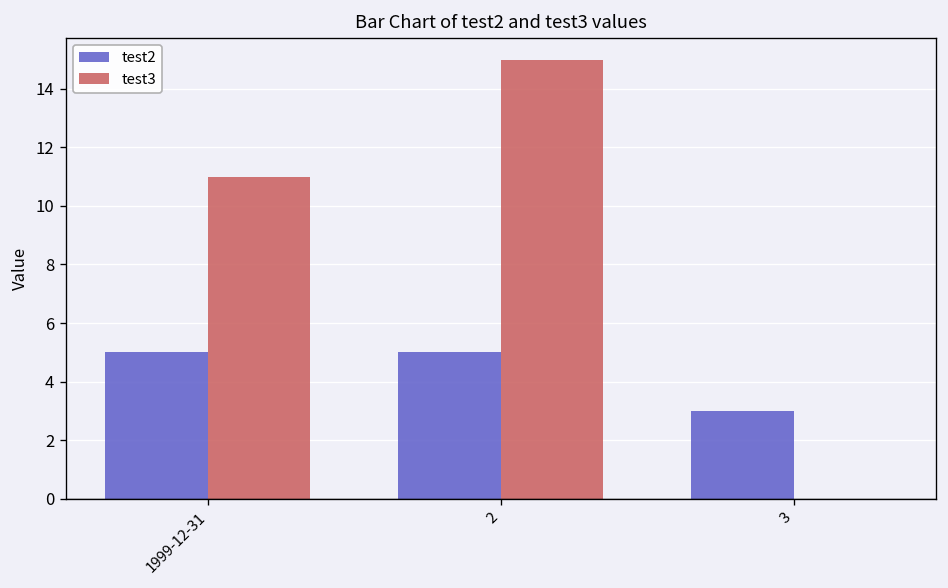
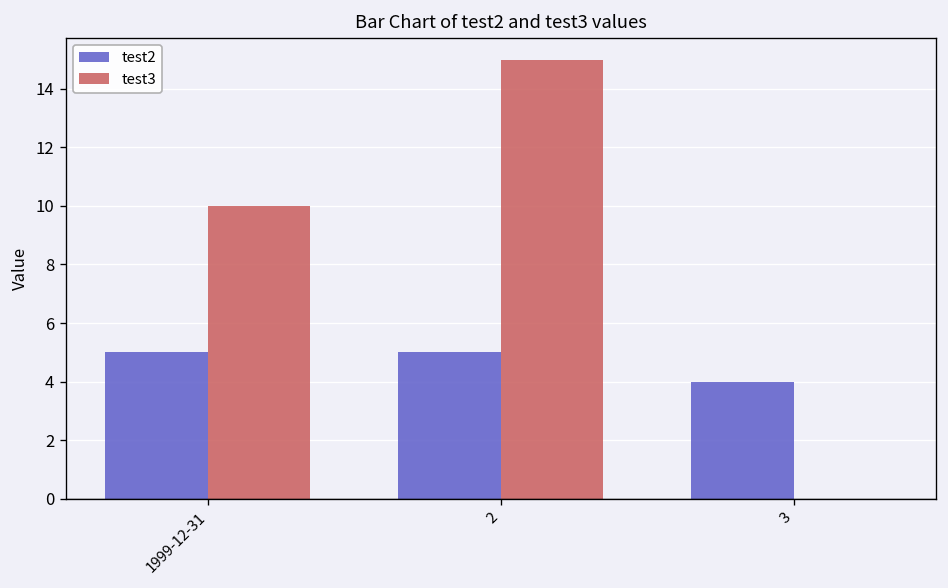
  {
    "test2": {
      "1999-12-31": 5,
      "2": 5,
-     "3": 3
+     "3": 4
    },
    "test3": {
-     "1999-12-31": 11,
+     "1999-12-31": 10,
      "2": 15,
      "3": 0
    }
  }
